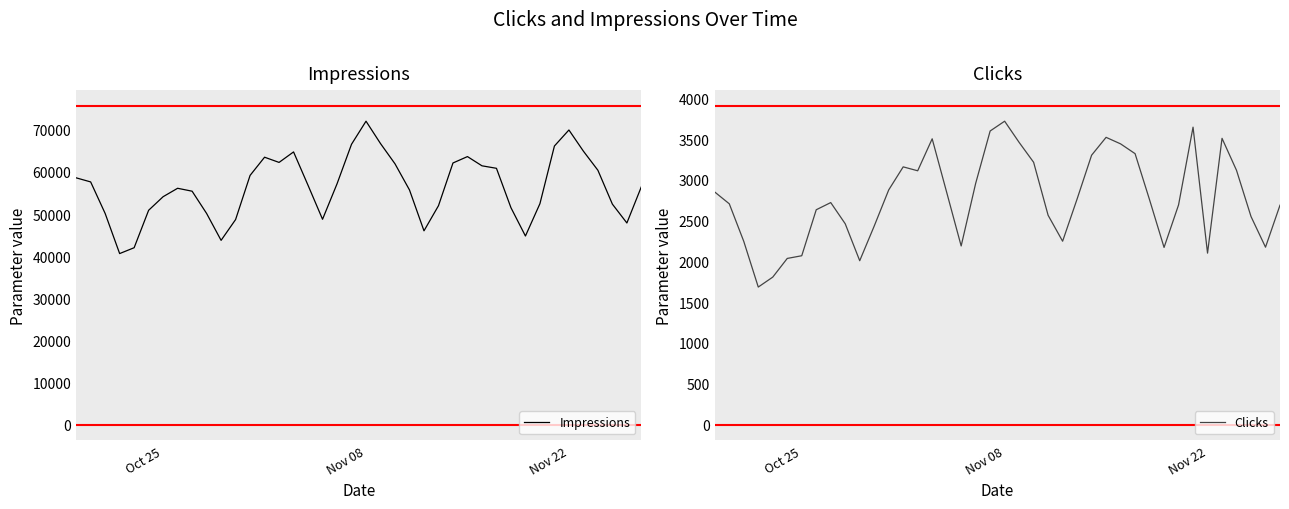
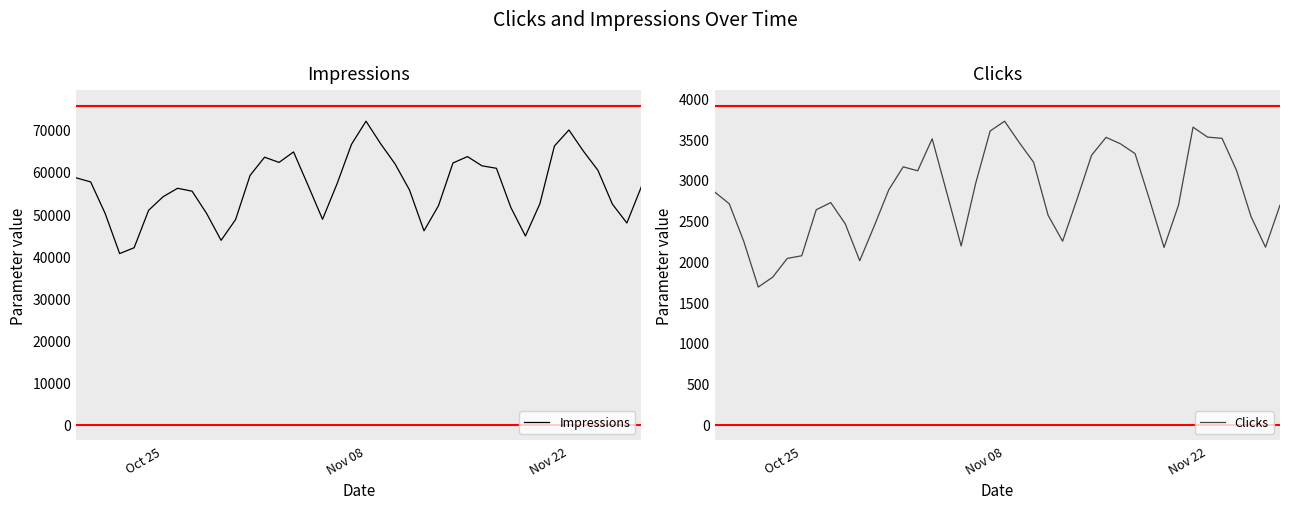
  {
    "Impressions": {
      "Oct 25": 54000,
      "Nov 08": 72000,
      "Nov 22": 70000
    },
    "Clicks": {
      "Oct 25": 2100,
      "Nov 08": 3700,
-     "Nov 22": 2100
+     "Nov 22": 3500
    }
  }
